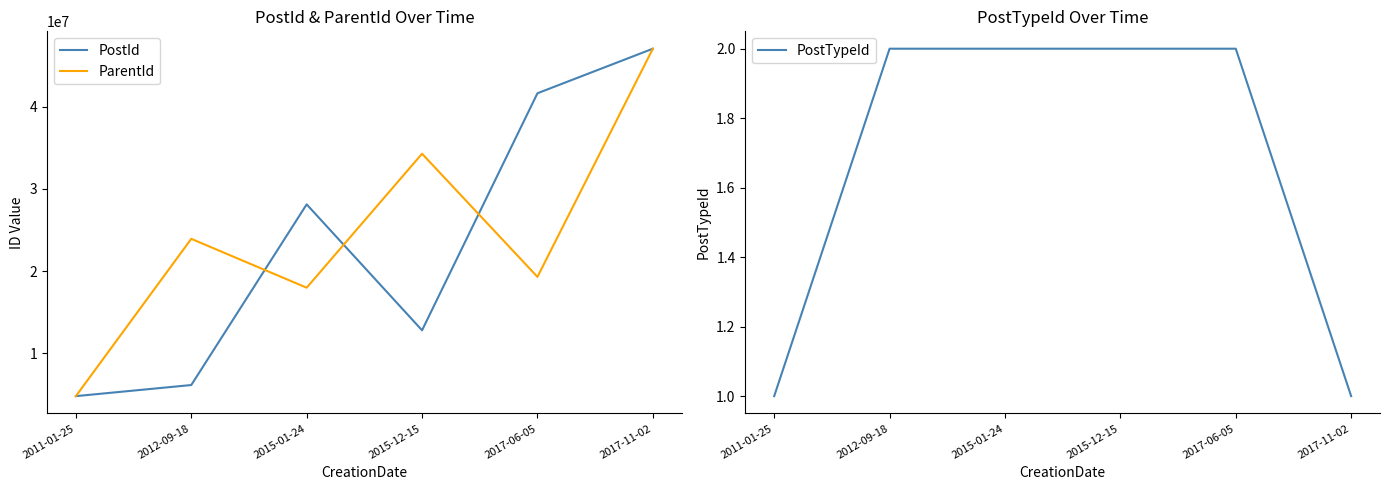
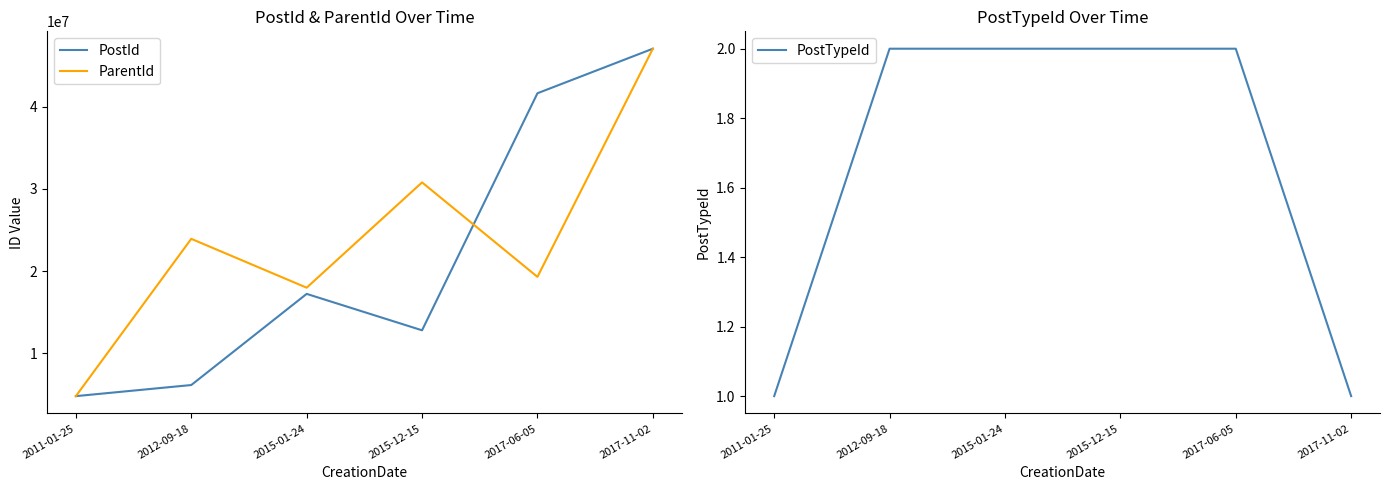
  {
    "PostId & ParentId Over Time": {
      "PostId": {
        "2012-09-18": 6000000,
-       "2015-01-24": 28000000,
+       "2015-01-24": 17000000,
        "2015-12-15": 13000000,
        "2017-06-05": 42000000
      },
      "ParentId": {
        "2012-09-18": 24000000,
        "2015-01-24": 18000000,
-       "2015-12-15": 34000000,
+       "2015-12-15": 31000000,
        "2017-06-05": 19000000
      }
    },
    "PostTypeId Over Time": {
      "2011-01-25": 1.00,
      "2012-09-18": 2.00,
      "2015-01-24": 2.00,
      "2015-12-15": 2.00,
      "2017-06-05": 2.00,
      "2017-11-02": 1.00
    }
  }
